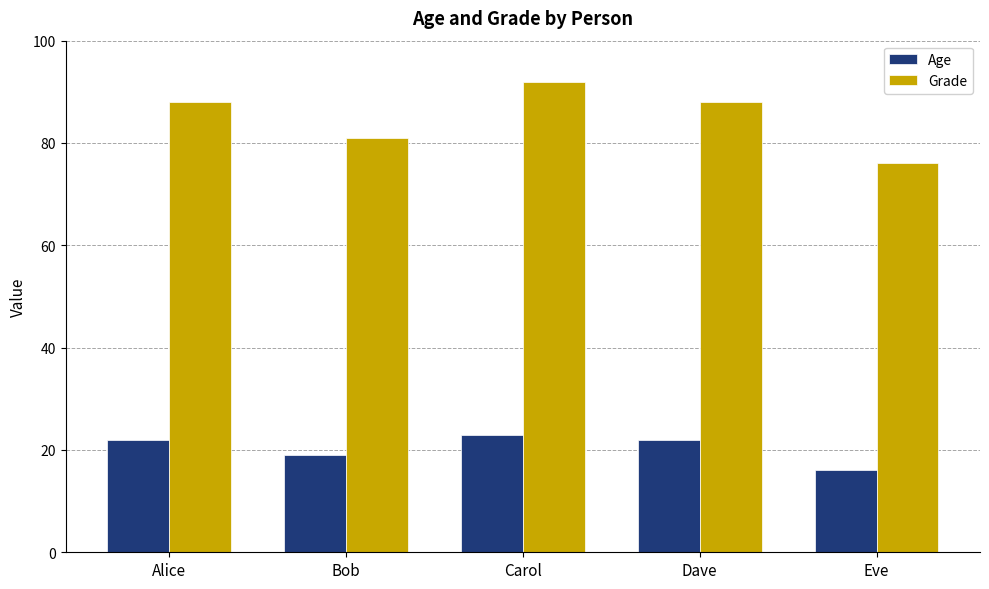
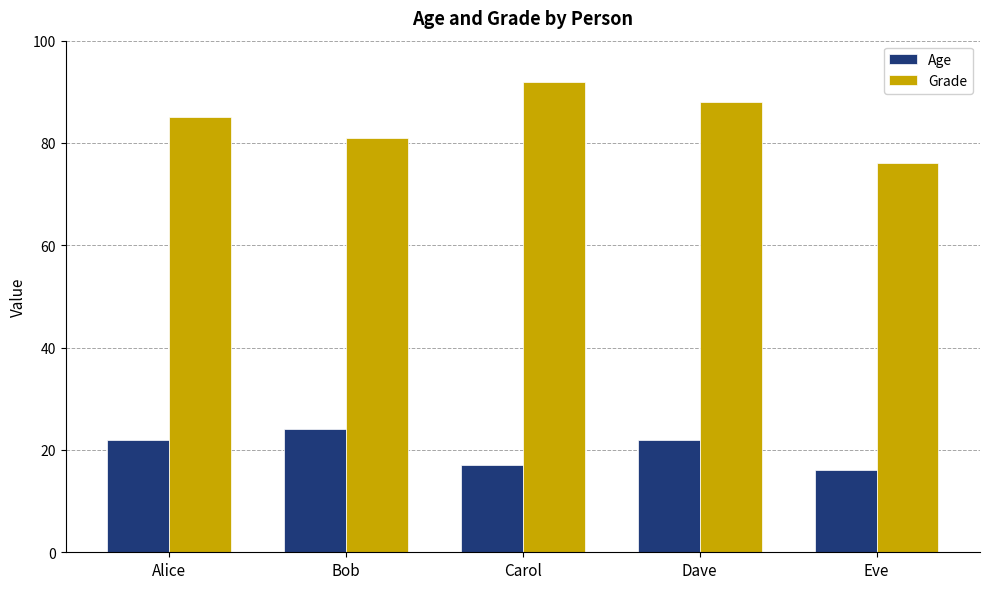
  {
    "Age": {
      "Alice": 22,
-     "Bob": 19,
-     "Carol": 23,
+     "Bob": 24,
+     "Carol": 17,
      "Dave": 22,
      "Eve": 16
    },
    "Grade": {
-     "Alice": 88,
+     "Alice": 85,
      "Bob": 81,
      "Carol": 92,
      "Dave": 88,
      "Eve": 76
    }
  }
